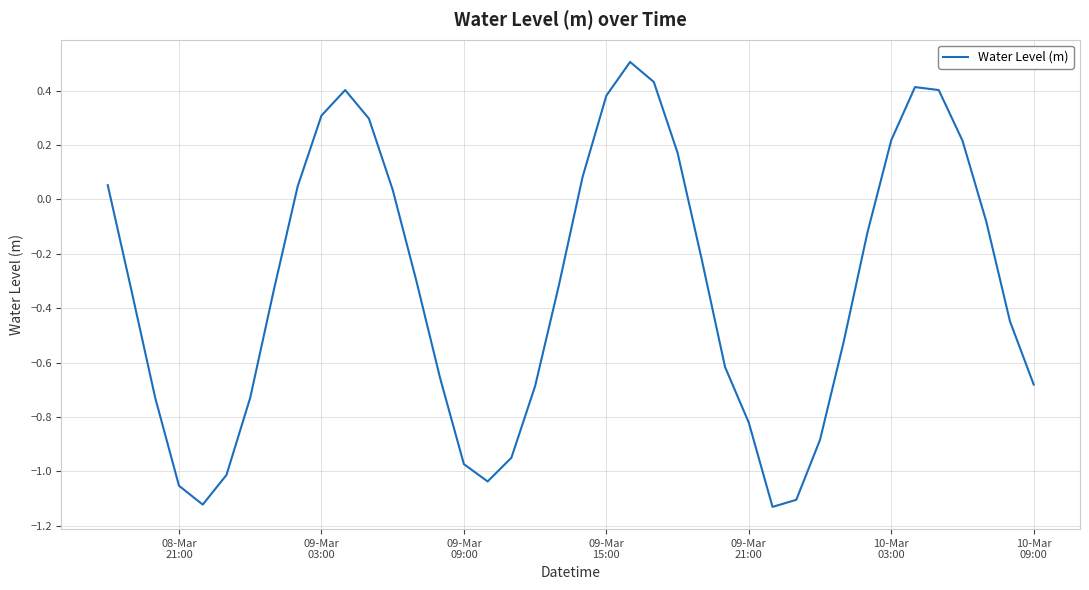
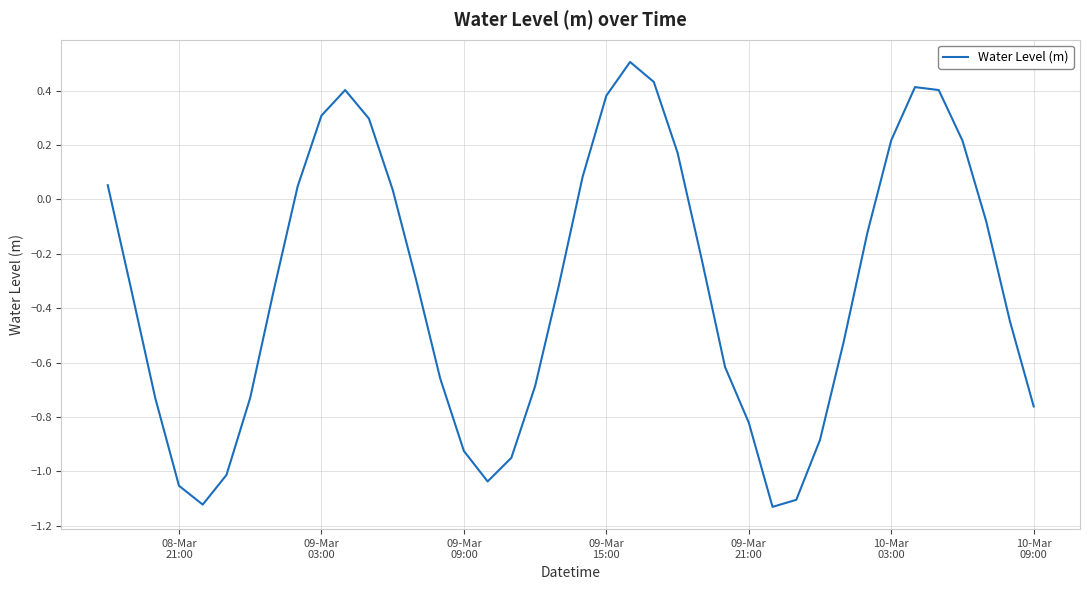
  {
    "08-Mar 21:00": -1.05,
    "09-Mar 03:00": 0.31,
-   "09-Mar 09:00": -0.97,
+   "09-Mar 09:00": -0.93,
    "09-Mar 15:00": 0.38,
    "09-Mar 21:00": -0.82,
    "10-Mar 03:00": 0.22,
-   "10-Mar 09:00": -0.68
+   "10-Mar 09:00": -0.76
  }
